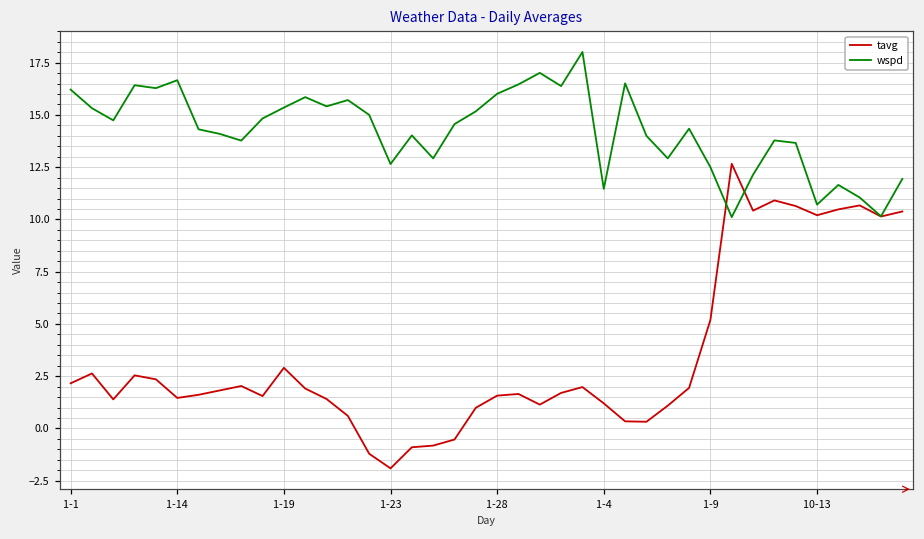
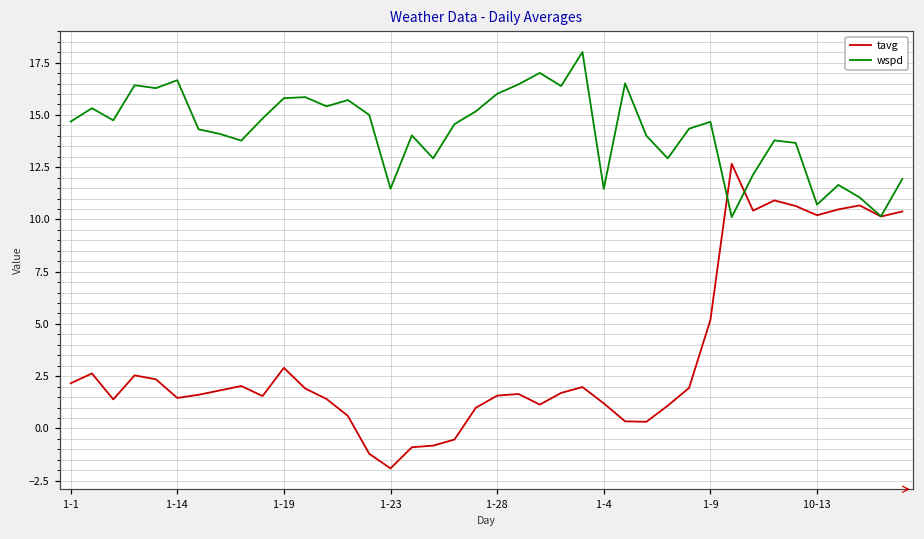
  {
    "tavg": {
      "1-1": 2.2,
      "1-14": 1.5,
      "1-19": 2.9,
      "1-23": -1.9,
      "1-28": 1.6,
      "1-4": 1.2,
      "1-9": 5.2,
      "10-13": 10.2
    },
    "wspd": {
-     "1-1": 16.2,
+     "1-1": 14.7,
      "1-14": 16.7,
-     "1-19": 15.4,
-     "1-23": 12.7,
+     "1-19": 15.8,
+     "1-23": 11.5,
      "1-28": 16.0,
      "1-4": 11.5,
-     "1-9": 12.5,
+     "1-9": 14.7,
      "10-13": 10.7
    }
  }
